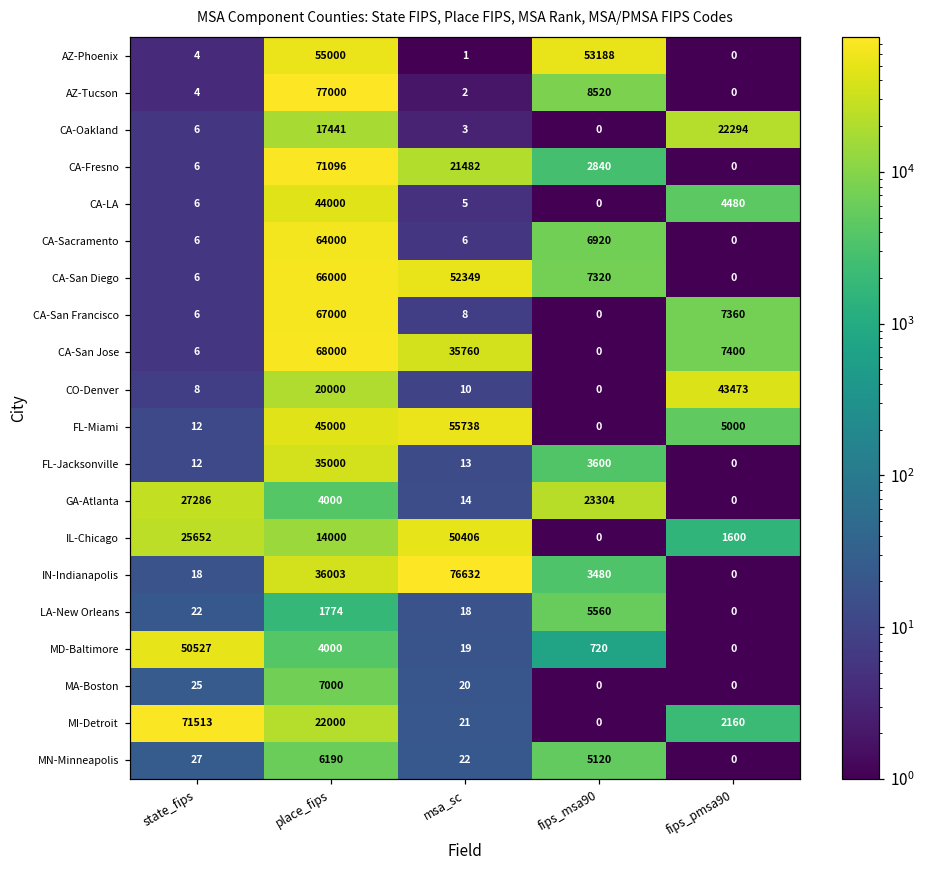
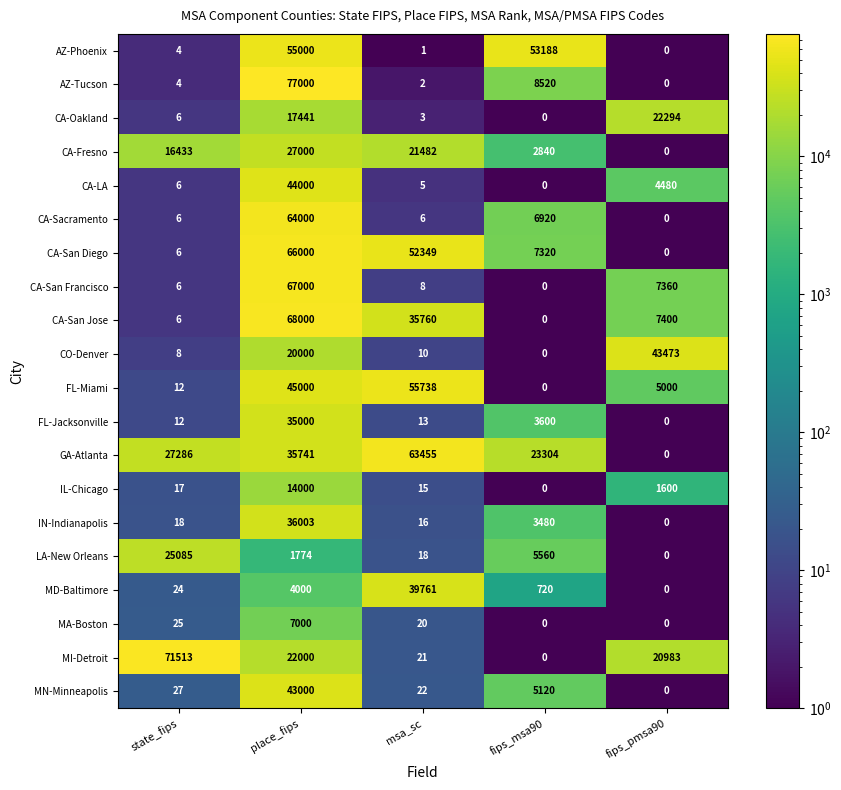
  {
    "AZ-Phoenix": {
      "state_fips": 4,
      "place_fips": 55000,
      "msa_sc": 1,
      "fips_msa90": 53188,
      "fips_pmsa90": 0
    },
    "AZ-Tucson": {
      "state_fips": 4,
      "place_fips": 77000,
      "msa_sc": 2,
      "fips_msa90": 8520,
      "fips_pmsa90": 0
    },
    "CA-Oakland": {
      "state_fips": 6,
      "place_fips": 17441,
      "msa_sc": 3,
      "fips_msa90": 0,
      "fips_pmsa90": 22294
    },
    "CA-Fresno": {
-     "state_fips": 6,
-     "place_fips": 71096,
+     "state_fips": 16433,
+     "place_fips": 27000,
      "msa_sc": 21482,
      "fips_msa90": 2840,
      "fips_pmsa90": 0
    },
    "CA-LA": {
      "state_fips": 6,
      "place_fips": 44000,
      "msa_sc": 5,
      "fips_msa90": 0,
      "fips_pmsa90": 4480
    },
    "CA-Sacramento": {
      "state_fips": 6,
      "place_fips": 64000,
      "msa_sc": 6,
      "fips_msa90": 6920,
      "fips_pmsa90": 0
    },
    "CA-San Diego": {
      "state_fips": 6,
      "place_fips": 66000,
      "msa_sc": 52349,
      "fips_msa90": 7320,
      "fips_pmsa90": 0
    },
    "CA-San Francisco": {
      "state_fips": 6,
      "place_fips": 67000,
      "msa_sc": 8,
      "fips_msa90": 0,
      "fips_pmsa90": 7360
    },
    "CA-San Jose": {
      "state_fips": 6,
      "place_fips": 68000,
      "msa_sc": 35760,
      "fips_msa90": 0,
      "fips_pmsa90": 7400
    },
    "CO-Denver": {
      "state_fips": 8,
      "place_fips": 20000,
      "msa_sc": 10,
      "fips_msa90": 0,
      "fips_pmsa90": 43473
    },
    "FL-Miami": {
      "state_fips": 12,
      "place_fips": 45000,
      "msa_sc": 55738,
      "fips_msa90": 0,
      "fips_pmsa90": 5000
    },
    "FL-Jacksonville": {
      "state_fips": 12,
      "place_fips": 35000,
      "msa_sc": 13,
      "fips_msa90": 3600,
      "fips_pmsa90": 0
    },
    "GA-Atlanta": {
      "state_fips": 27286,
-     "place_fips": 4000,
-     "msa_sc": 14,
+     "place_fips": 35741,
+     "msa_sc": 63455,
      "fips_msa90": 23304,
      "fips_pmsa90": 0
    },
    "IL-Chicago": {
-     "state_fips": 25652,
+     "state_fips": 17,
      "place_fips": 14000,
-     "msa_sc": 50406,
+     "msa_sc": 15,
      "fips_msa90": 0,
      "fips_pmsa90": 1600
    },
    "IN-Indianapolis": {
      "state_fips": 18,
      "place_fips": 36003,
-     "msa_sc": 76632,
+     "msa_sc": 16,
      "fips_msa90": 3480,
      "fips_pmsa90": 0
    },
    "LA-New Orleans": {
-     "state_fips": 22,
+     "state_fips": 25085,
      "place_fips": 1774,
      "msa_sc": 18,
      "fips_msa90": 5560,
      "fips_pmsa90": 0
    },
    "MD-Baltimore": {
-     "state_fips": 50527,
+     "state_fips": 24,
      "place_fips": 4000,
-     "msa_sc": 19,
+     "msa_sc": 39761,
      "fips_msa90": 720,
      "fips_pmsa90": 0
    },
    "MA-Boston": {
      "state_fips": 25,
      "place_fips": 7000,
      "msa_sc": 20,
      "fips_msa90": 0,
      "fips_pmsa90": 0
    },
    "MI-Detroit": {
      "state_fips": 71513,
      "place_fips": 22000,
      "msa_sc": 21,
      "fips_msa90": 0,
-     "fips_pmsa90": 2160
+     "fips_pmsa90": 20983
    },
    "MN-Minneapolis": {
      "state_fips": 27,
-     "place_fips": 6190,
+     "place_fips": 43000,
      "msa_sc": 22,
      "fips_msa90": 5120,
      "fips_pmsa90": 0
    }
  }
